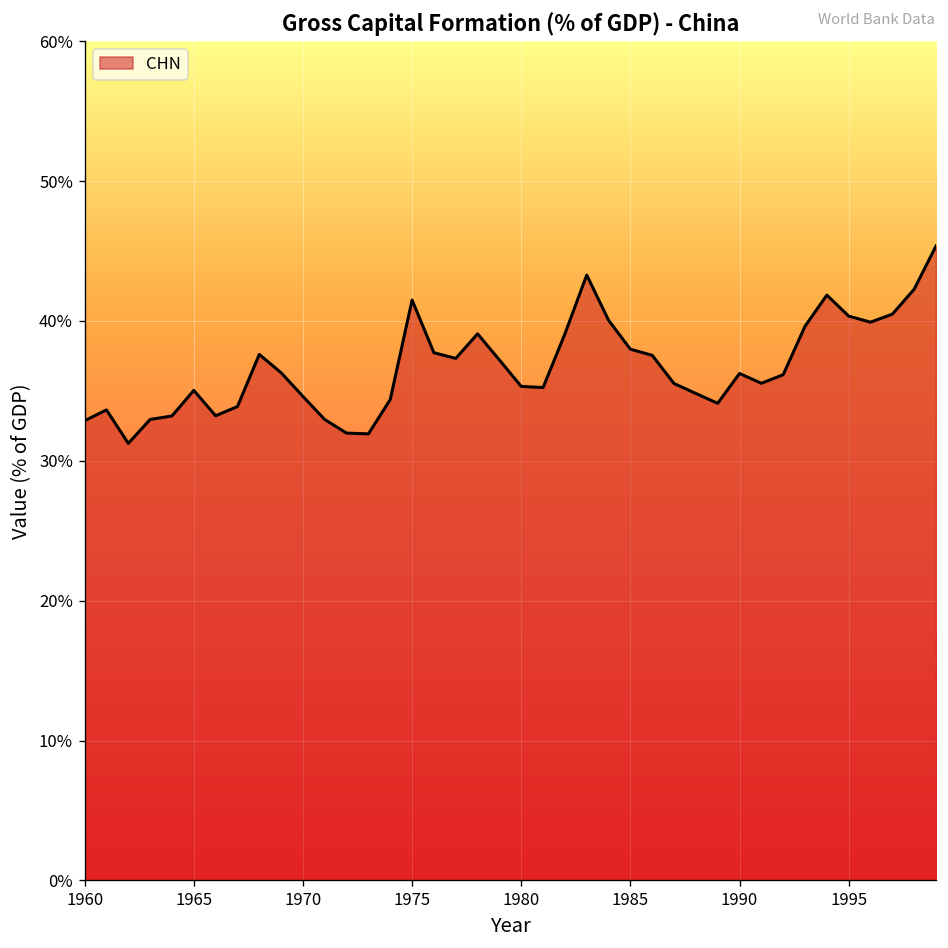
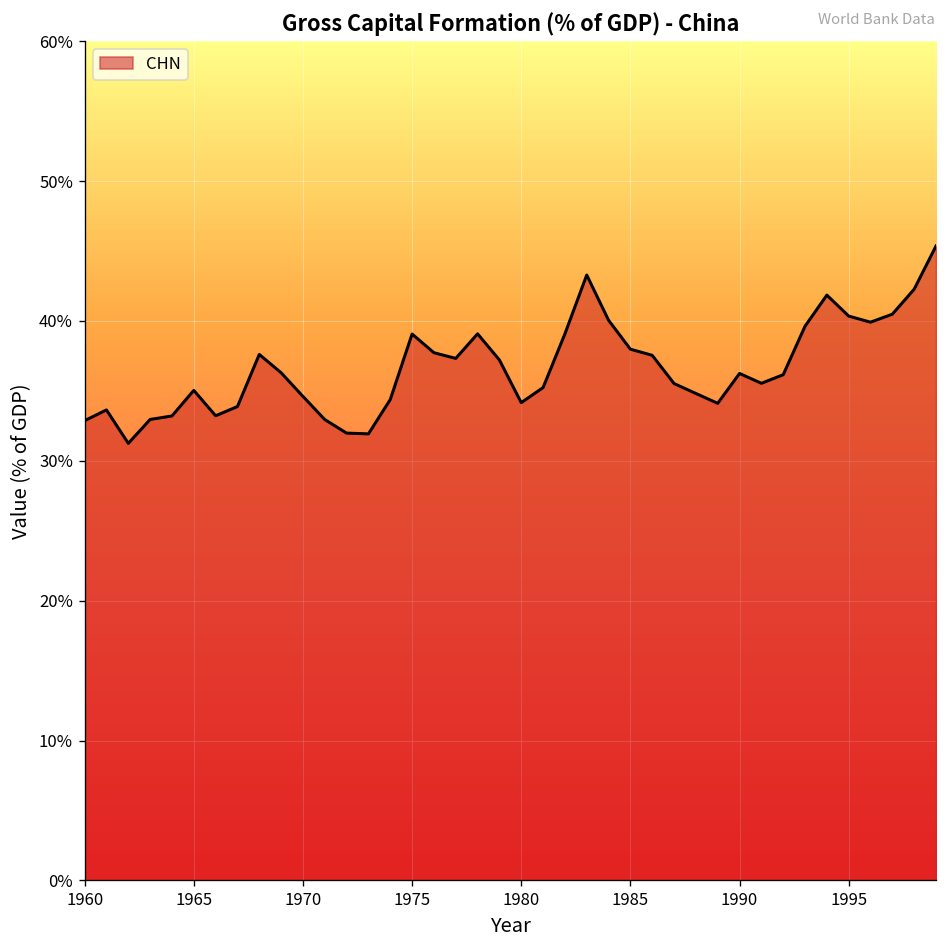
  {
    "1960": "32.9%",
    "1965": "35.0%",
    "1970": "34.6%",
-   "1975": "41.5%",
-   "1980": "35.3%",
+   "1975": "39.1%",
+   "1980": "34.2%",
    "1985": "38.0%",
    "1990": "36.2%",
    "1995": "40.3%"
  }
